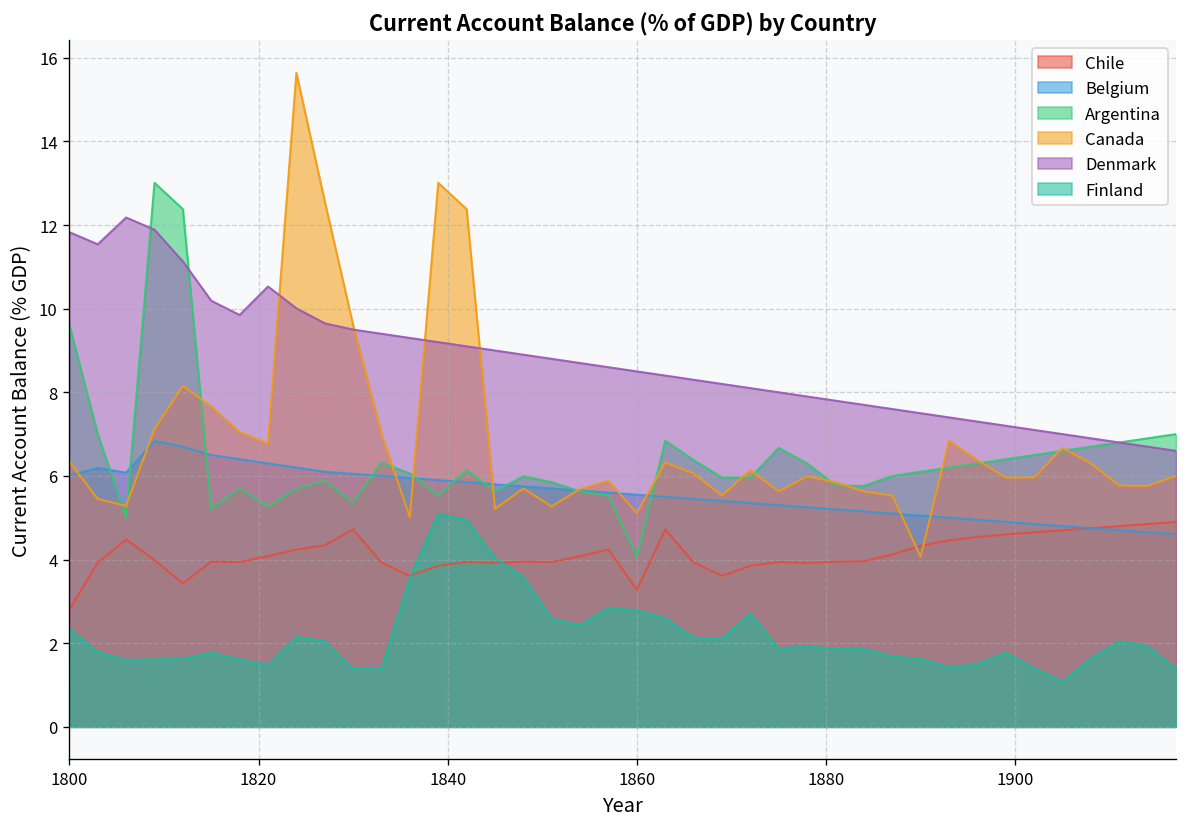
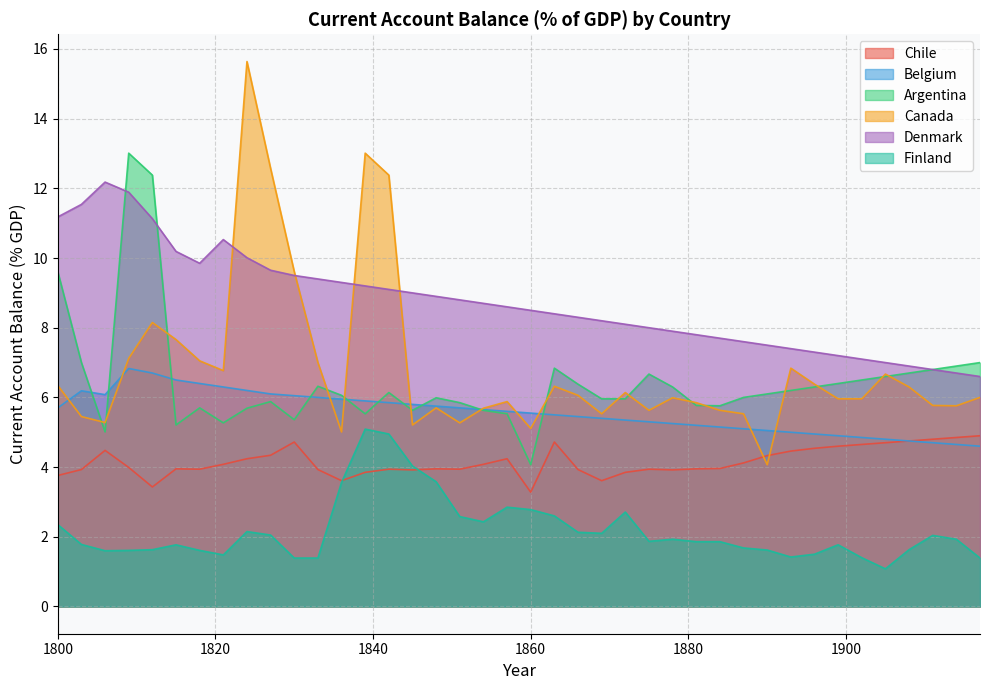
  {
    "Chile": {
-     "1800": 2.8,
+     "1800": 3.8,
      "1860": 3.3
    },
    "Belgium": {
-     "1800": 6.0,
+     "1800": 5.7,
      "1860": 5.6
    },
    "Canada": {
      "1800": 6.3,
      "1860": 5.1
    },
    "Denmark": {
-     "1800": 11.8,
+     "1800": 11.2,
      "1860": 8.5
    }
  }
